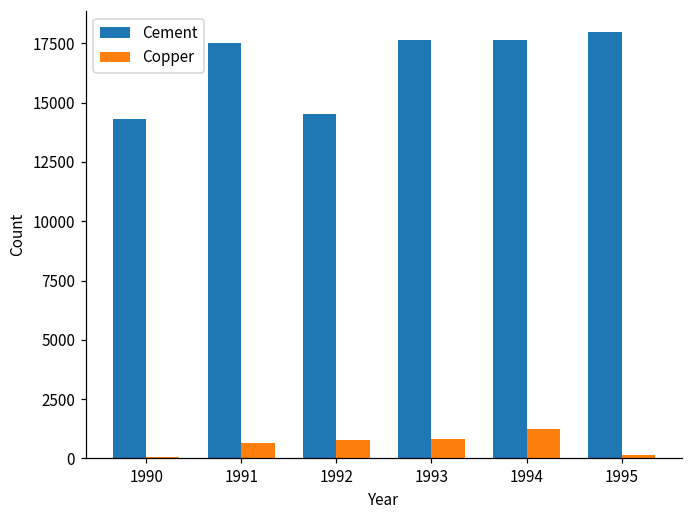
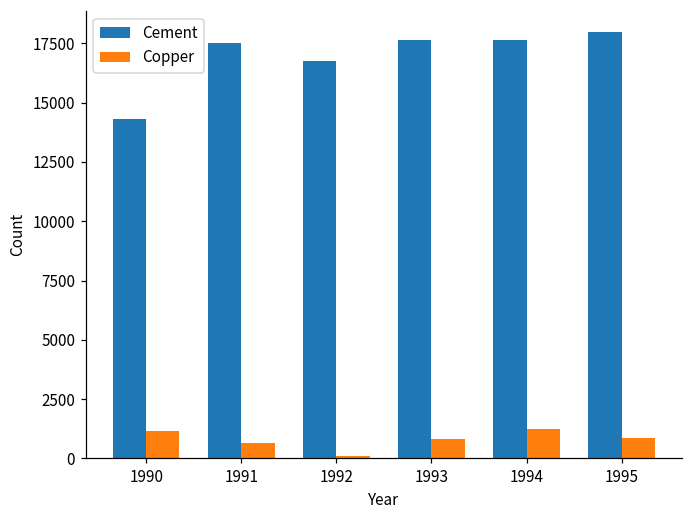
  {
    "Cement": {
      "1990": 14300,
      "1991": 17500,
-     "1992": 14500,
+     "1992": 16800,
      "1993": 17600,
      "1994": 17600,
      "1995": 18000
    },
    "Copper": {
-     "1990": 100,
+     "1990": 1100,
      "1991": 600,
-     "1992": 800,
+     "1992": 100,
      "1993": 800,
      "1994": 1200,
-     "1995": 100
+     "1995": 800
    }
  }
